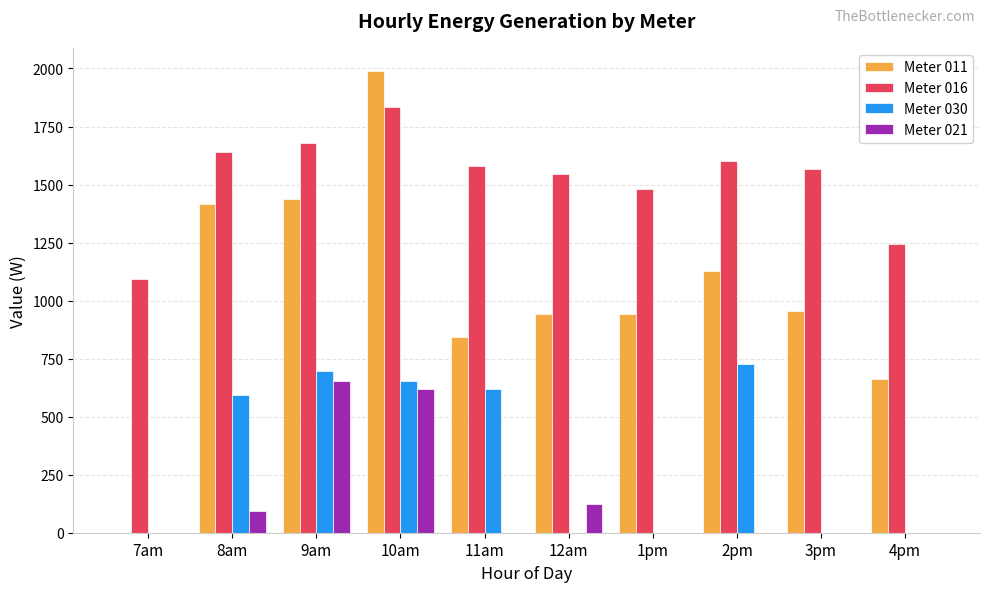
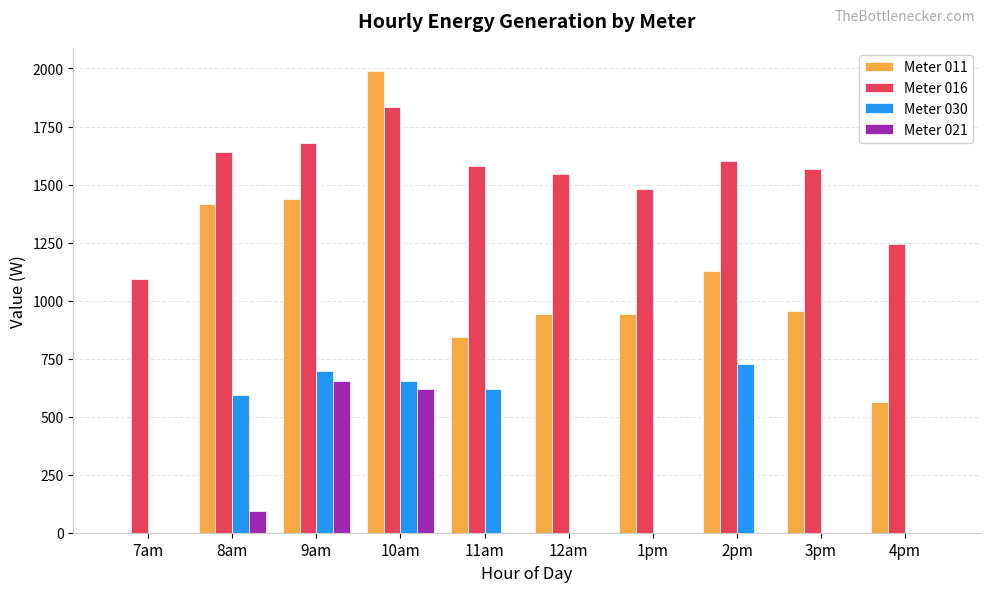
  {
    "Meter 011": {
      "7am": 0,
      "8am": 1420,
      "9am": 1440,
      "10am": 1990,
      "11am": 840,
      "12am": 940,
      "1pm": 940,
      "2pm": 1130,
      "3pm": 960,
-     "4pm": 660
+     "4pm": 560
    },
    "Meter 016": {
      "7am": 1090,
      "8am": 1640,
      "9am": 1680,
      "10am": 1830,
      "11am": 1580,
      "12am": 1550,
      "1pm": 1480,
      "2pm": 1600,
      "3pm": 1570,
      "4pm": 1240
    },
    "Meter 030": {
      "7am": 0,
      "8am": 590,
      "9am": 700,
      "10am": 650,
      "11am": 620,
      "12am": 0,
      "1pm": 0,
      "2pm": 730,
      "3pm": 0,
      "4pm": 0
    },
    "Meter 021": {
      "7am": 0,
      "8am": 90,
      "9am": 650,
      "10am": 620,
      "11am": 0,
-     "12am": 120,
+     "12am": 0,
      "1pm": 0,
      "2pm": 0,
      "3pm": 0,
      "4pm": 0
    }
  }
